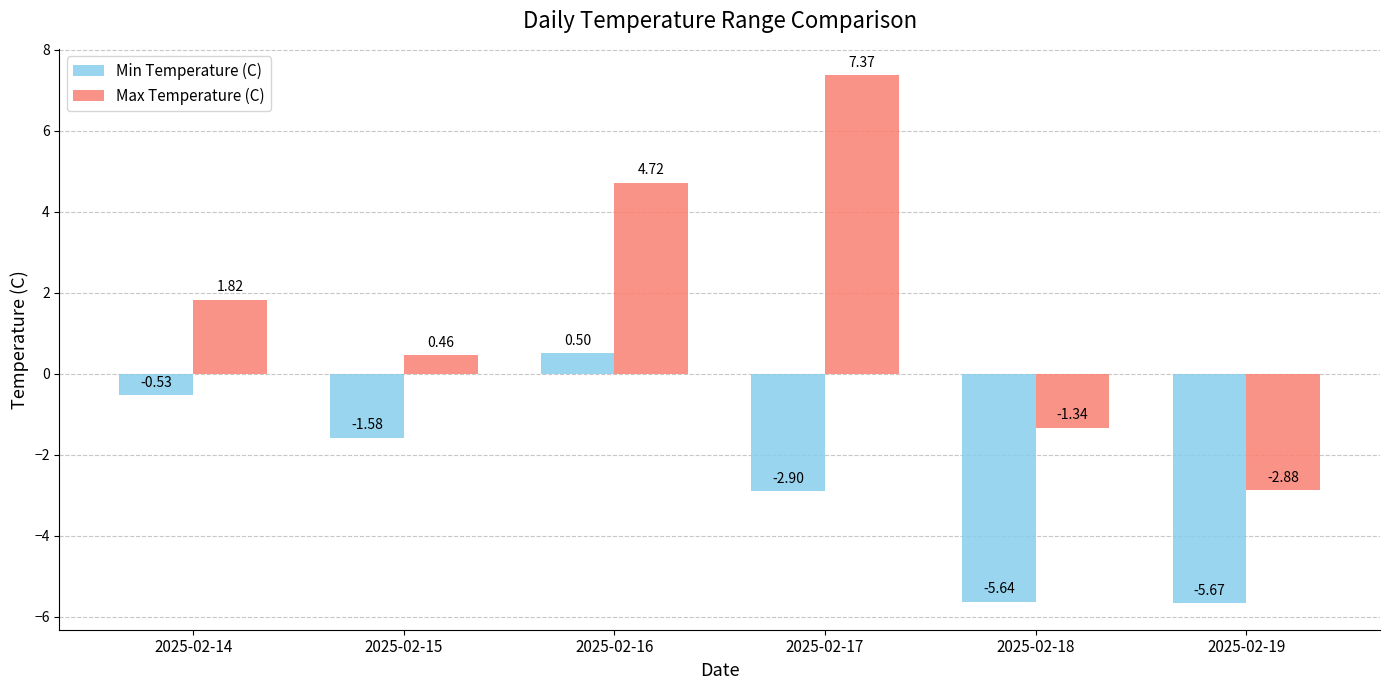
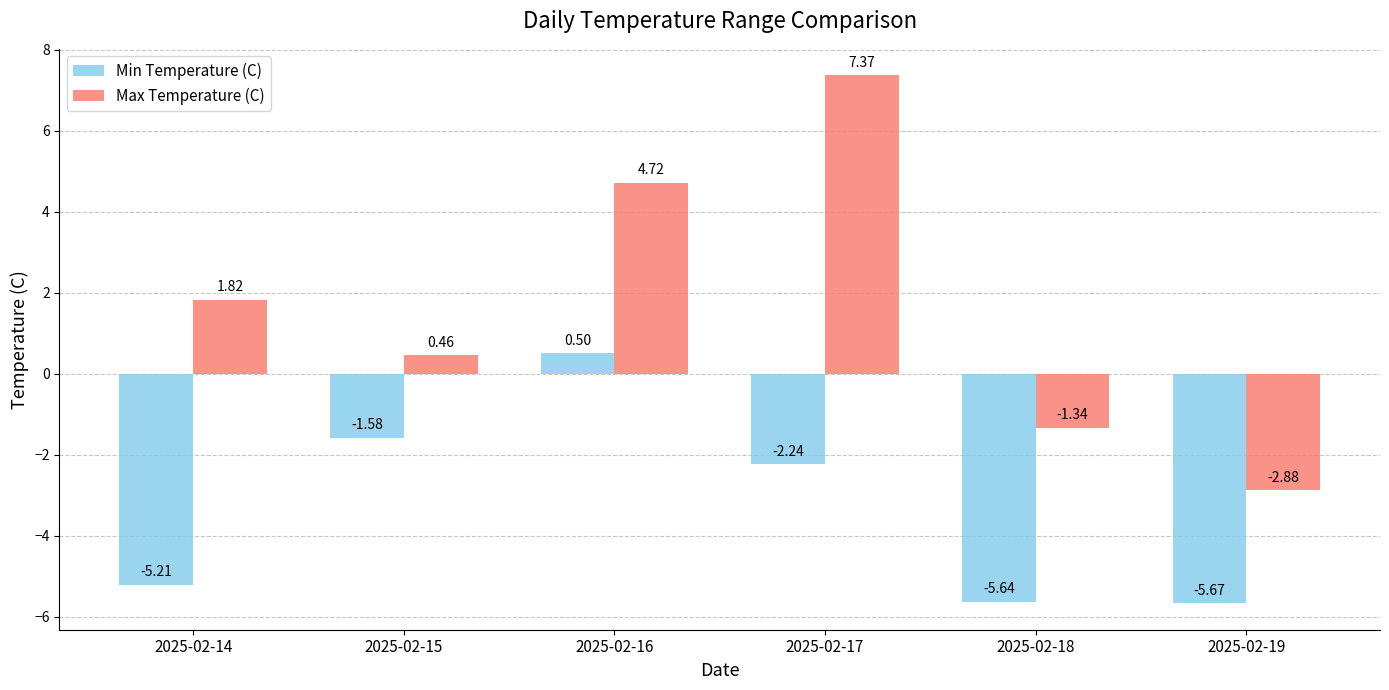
  {
    "Min Temperature (C)": {
-     "2025-02-14": -0.53,
+     "2025-02-14": -5.21,
      "2025-02-15": -1.58,
      "2025-02-16": 0.50,
-     "2025-02-17": -2.90,
+     "2025-02-17": -2.24,
      "2025-02-18": -5.64,
      "2025-02-19": -5.67
    },
    "Max Temperature (C)": {
      "2025-02-14": 1.82,
      "2025-02-15": 0.46,
      "2025-02-16": 4.72,
      "2025-02-17": 7.37,
      "2025-02-18": -1.34,
      "2025-02-19": -2.88
    }
  }
